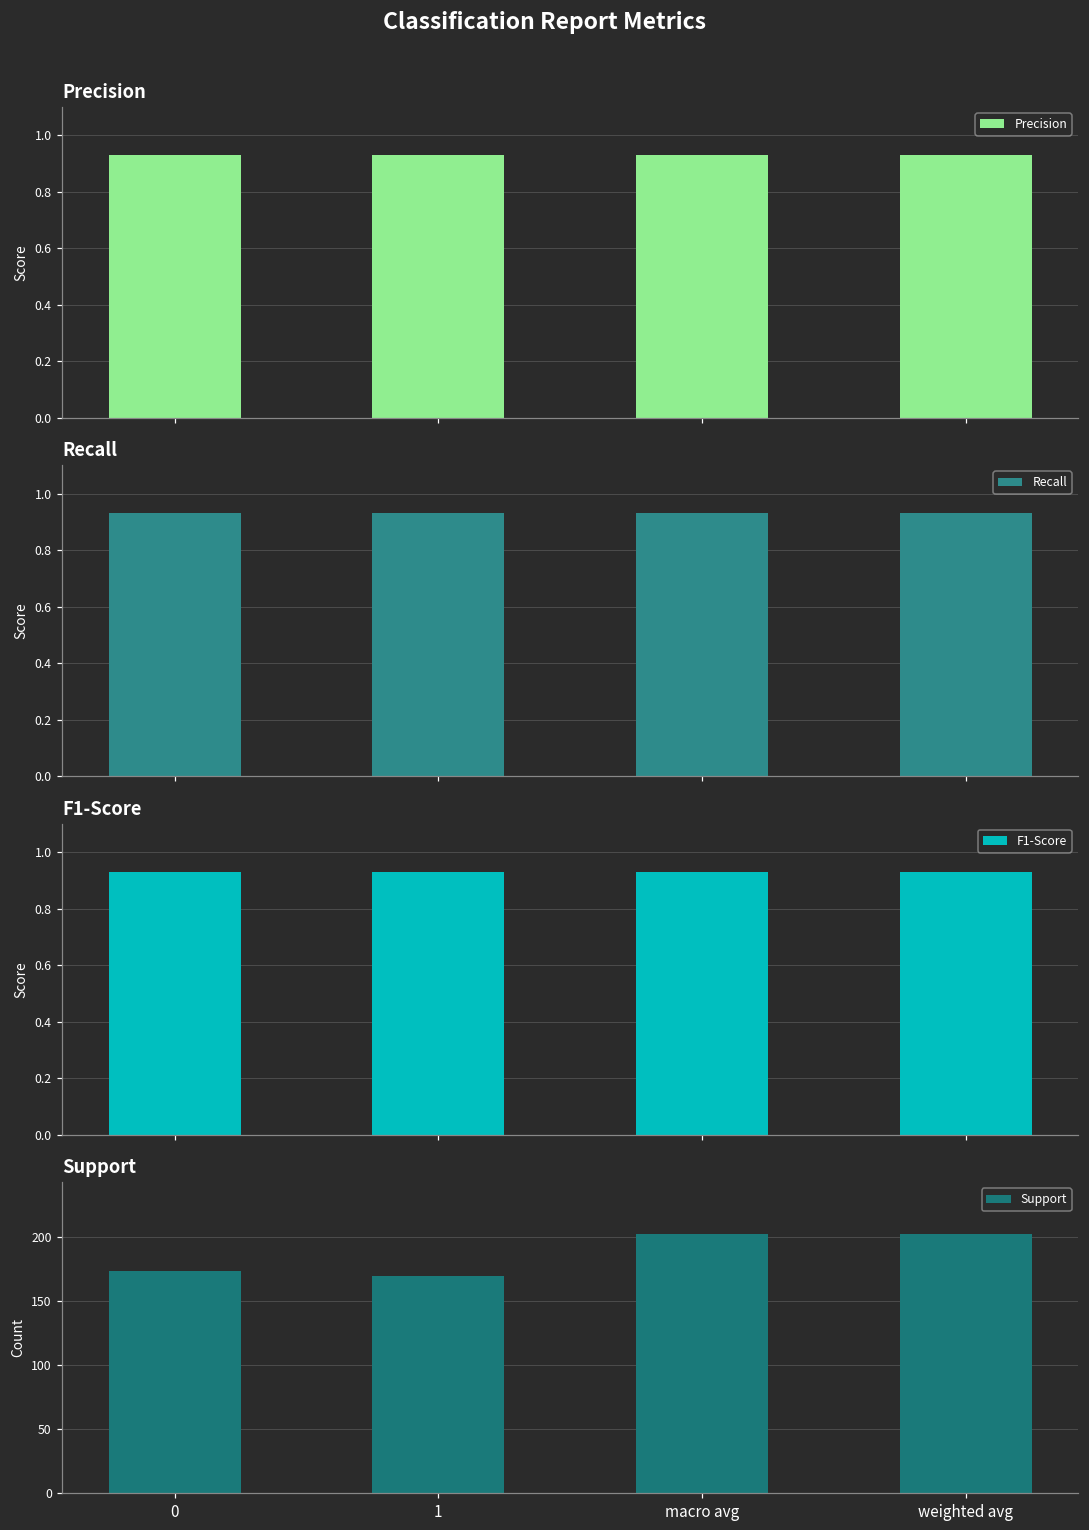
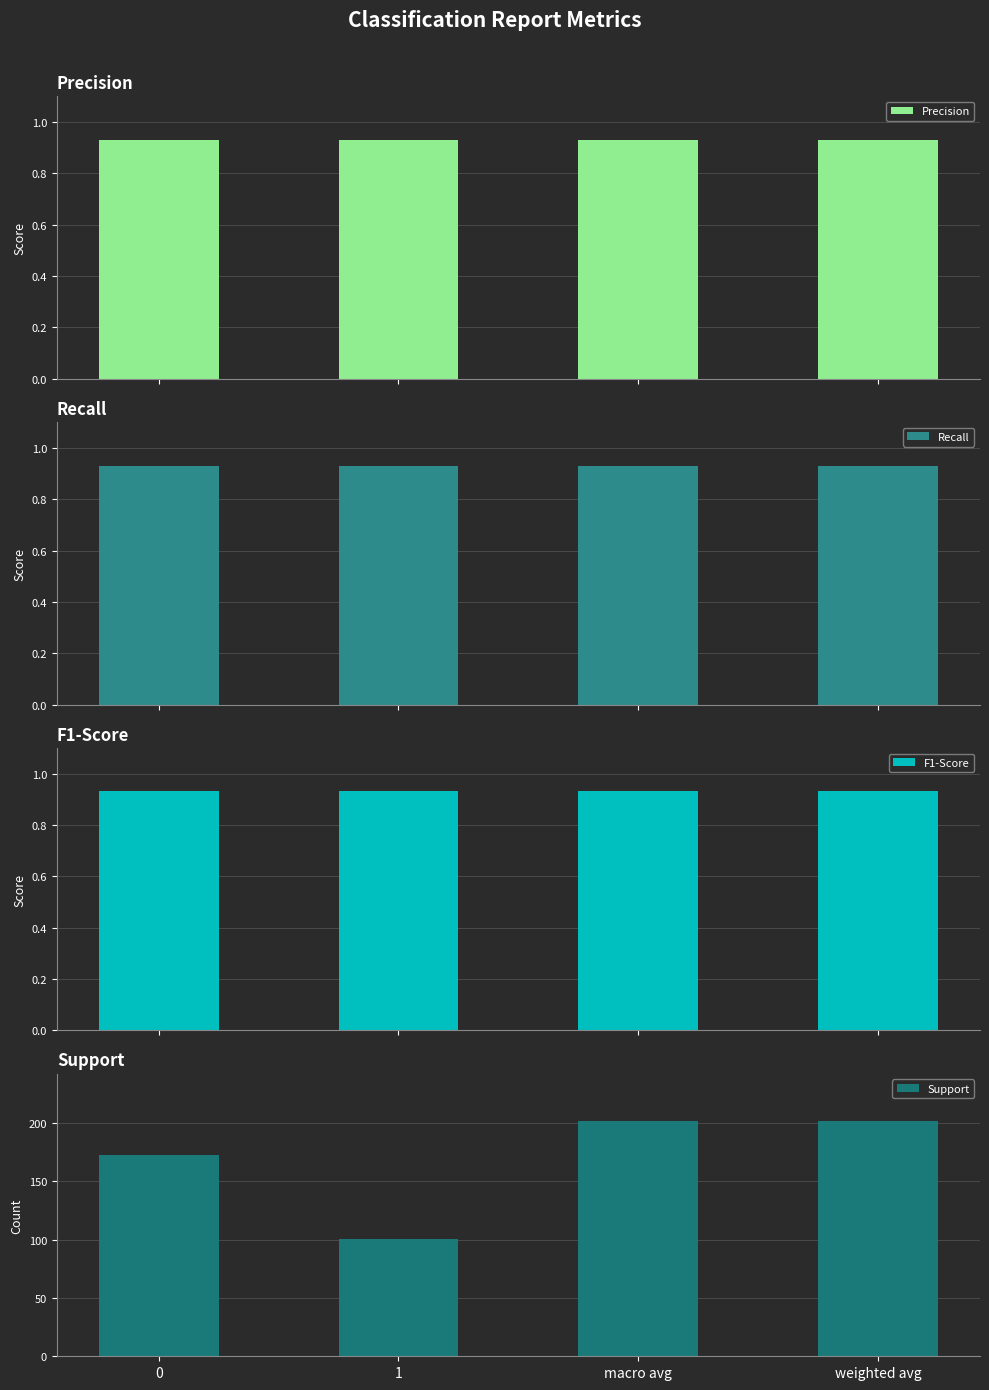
  {
    "Support": {
      "0": 173,
-     "1": 169,
+     "1": 101,
      "macro avg": 202,
      "weighted avg": 202
    }
  }
